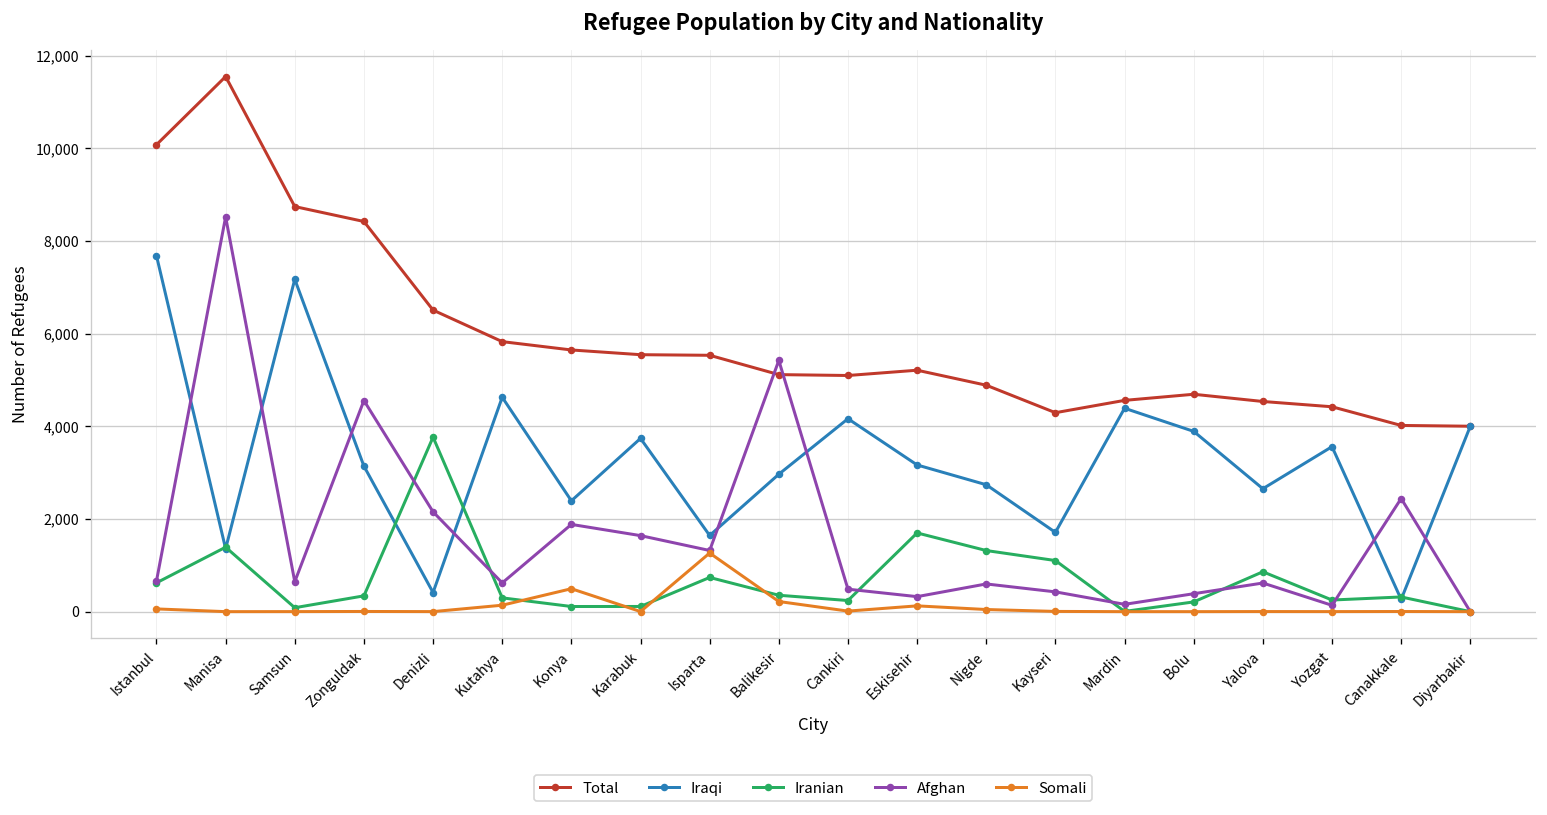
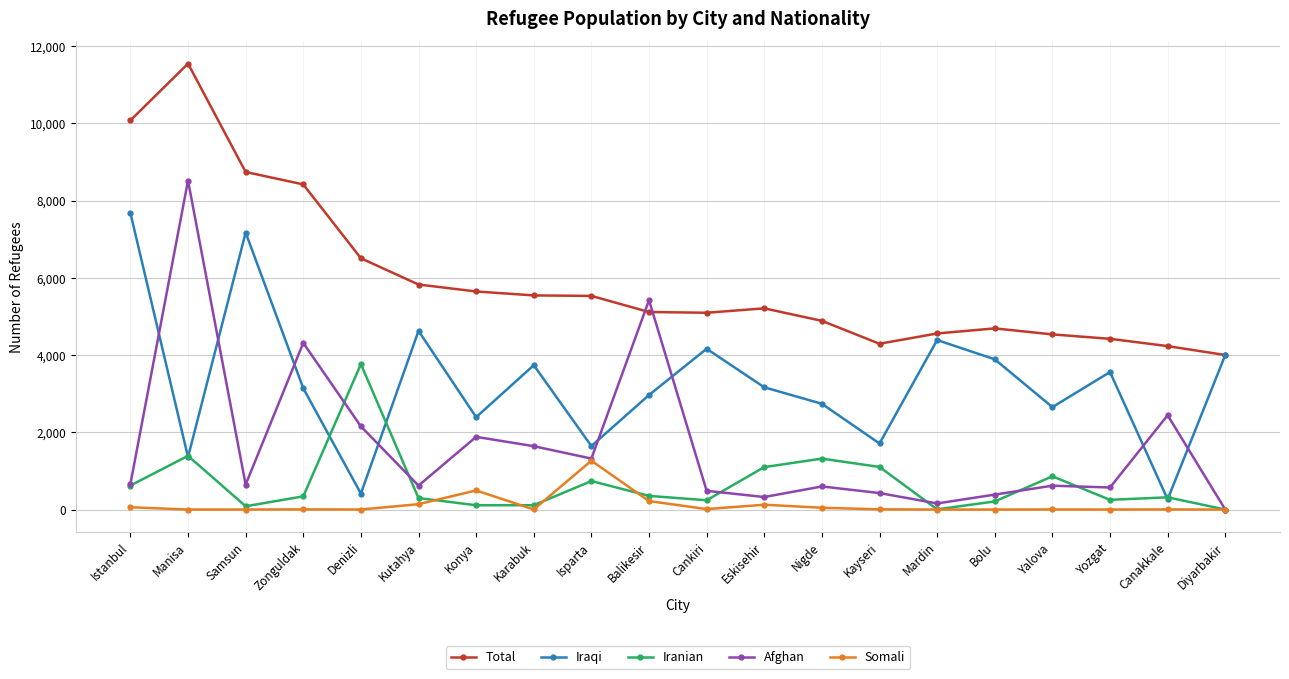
  {
    "Total": {
      "Istanbul": "10,100",
      "Manisa": "11,500",
      "Samsun": "8,700",
      "Zonguldak": "8,400",
      "Denizli": "6,500",
      "Kutahya": "5,800",
      "Konya": "5,600",
      "Karabuk": "5,500",
      "Isparta": "5,500",
      "Balikesir": "5,100",
      "Cankiri": "5,100",
      "Eskisehir": "5,200",
      "Nigde": "4,900",
      "Kayseri": "4,300",
      "Mardin": "4,600",
      "Bolu": "4,700",
      "Yalova": "4,500",
      "Yozgat": "4,400",
-     "Canakkale": "4,000"
+     "Canakkale": "4,200"
    },
    "Iraqi": {
      "Istanbul": "7,700",
      "Samsun": "7,200",
      "Zonguldak": "3,100",
      "Denizli": "400",
      "Kutahya": "4,600",
      "Konya": "2,400",
      "Karabuk": "3,700",
      "Isparta": "1,600",
      "Balikesir": "3,000",
      "Cankiri": "4,200",
      "Eskisehir": "3,200",
      "Nigde": "2,700",
      "Kayseri": "1,700",
      "Mardin": "4,400",
      "Bolu": "3,900",
      "Yalova": "2,700",
      "Yozgat": "3,600"
    },
    "Iranian": {
      "Samsun": "100",
      "Zonguldak": "300",
      "Denizli": "3,800",
      "Kutahya": "300",
      "Konya": "100",
      "Karabuk": "100",
      "Isparta": "700",
      "Balikesir": "400",
      "Cankiri": "200",
-     "Eskisehir": "1,700",
+     "Eskisehir": "1,100",
      "Nigde": "1,300",
      "Kayseri": "1,100",
      "Bolu": "200",
      "Yalova": "900",
      "Yozgat": "300"
    },
    "Afghan": {
      "Manisa": "8,500",
      "Samsun": "600",
-     "Zonguldak": "4,600",
+     "Zonguldak": "4,300",
      "Denizli": "2,200",
      "Kutahya": "600",
      "Konya": "1,900",
      "Karabuk": "1,600",
      "Balikesir": "5,400",
      "Cankiri": "500",
      "Eskisehir": "300",
      "Nigde": "600",
      "Kayseri": "400",
      "Mardin": "200",
      "Bolu": "400",
      "Yalova": "600",
-     "Yozgat": "100",
+     "Yozgat": "600",
      "Canakkale": "2,400"
    },
    "Somali": {
      "Istanbul": "100",
      "Manisa": "0",
      "Samsun": "0",
      "Zonguldak": "0",
      "Denizli": "0",
      "Kutahya": "100",
      "Konya": "500",
      "Karabuk": "0",
      "Balikesir": "200",
      "Cankiri": "0",
      "Eskisehir": "100",
      "Nigde": "0",
      "Kayseri": "0",
      "Bolu": "0",
      "Yalova": "0",
      "Yozgat": "0",
      "Canakkale": "0"
    }
  }
